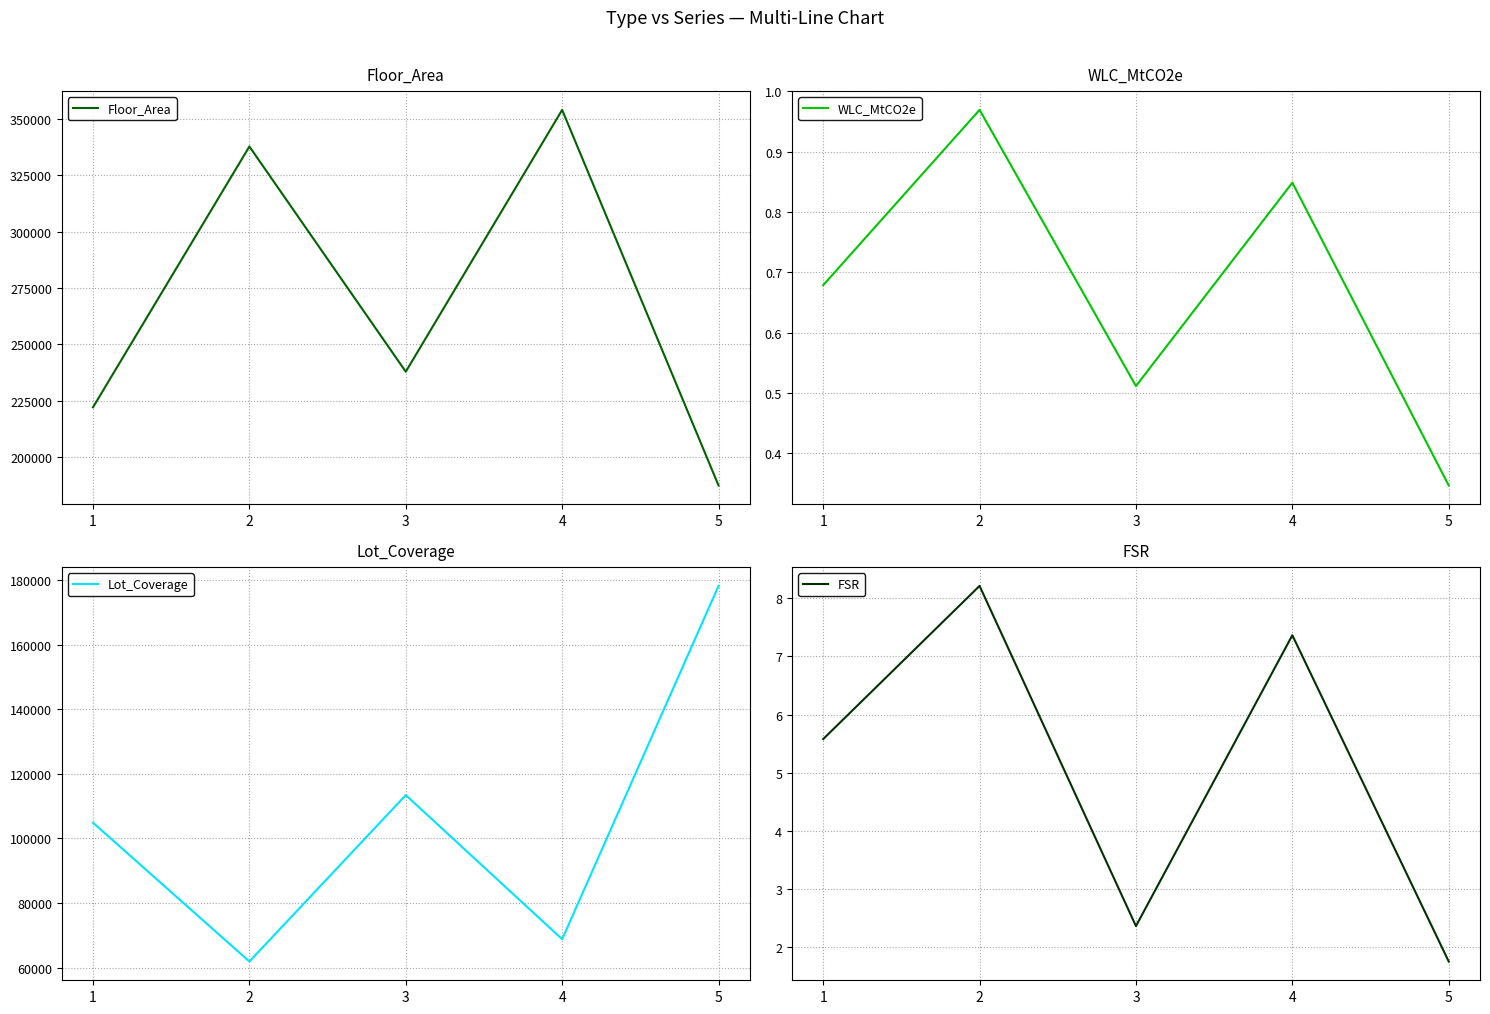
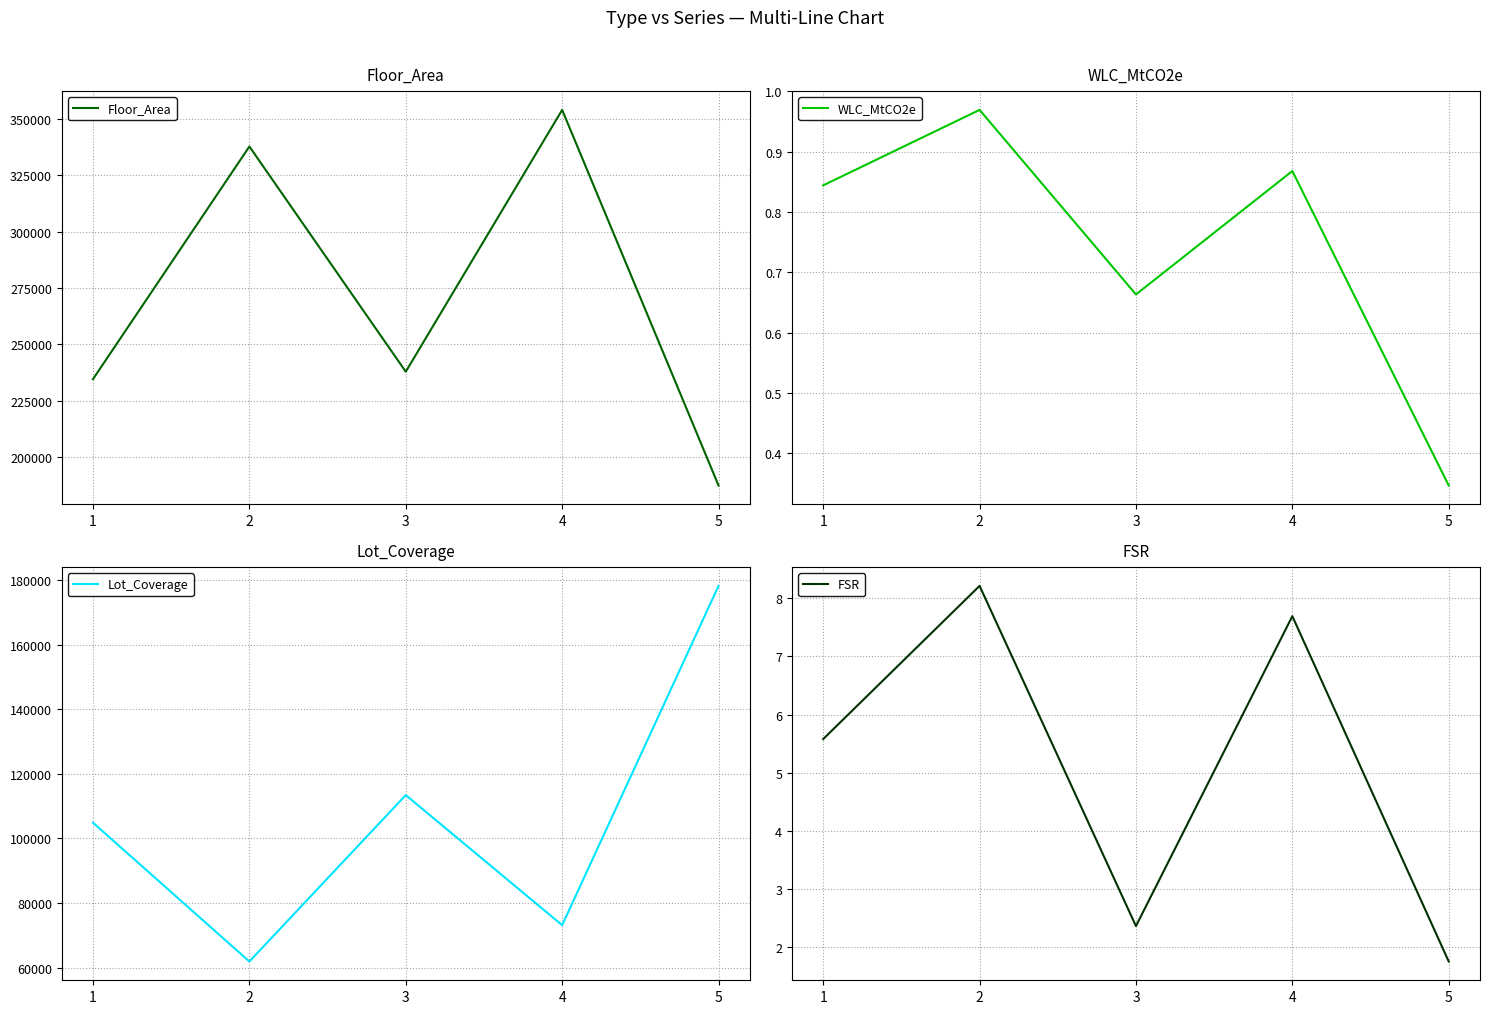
  {
    "Floor_Area": {
-     "1": 222000,
+     "1": 235000,
      "2": 338000,
      "3": 238000,
      "4": 354000,
      "5": 187000
    },
    "WLC_MtCO2e": {
-     "1": 0.68,
+     "1": 0.84,
      "2": 0.97,
-     "3": 0.51,
-     "4": 0.85,
+     "3": 0.66,
+     "4": 0.87,
      "5": 0.35
    },
    "Lot_Coverage": {
      "1": 105000,
      "2": 62000,
      "3": 113000,
-     "4": 69000,
+     "4": 73000,
      "5": 178000
    },
    "FSR": {
      "1": 5.6,
      "2": 8.2,
      "3": 2.4,
-     "4": 7.4,
+     "4": 7.7,
      "5": 1.8
    }
  }
